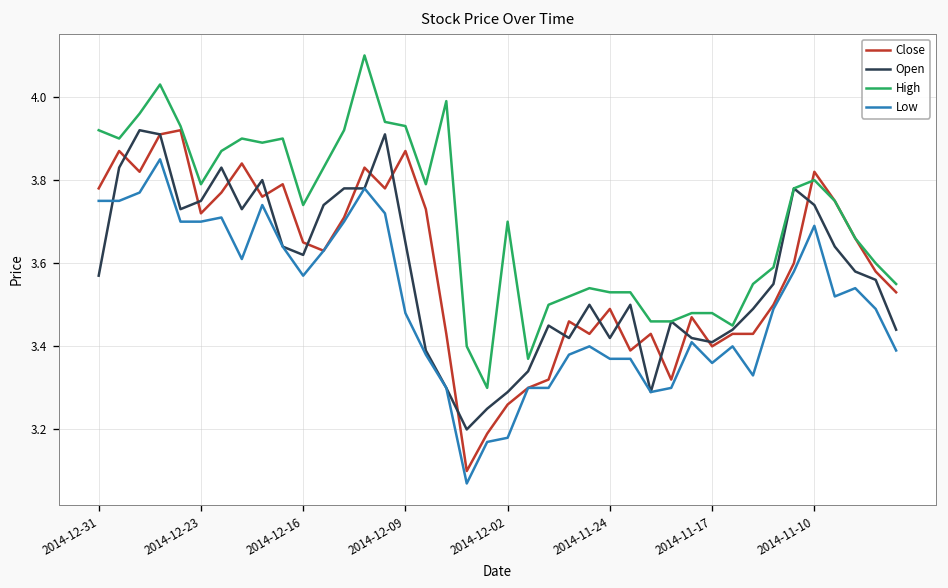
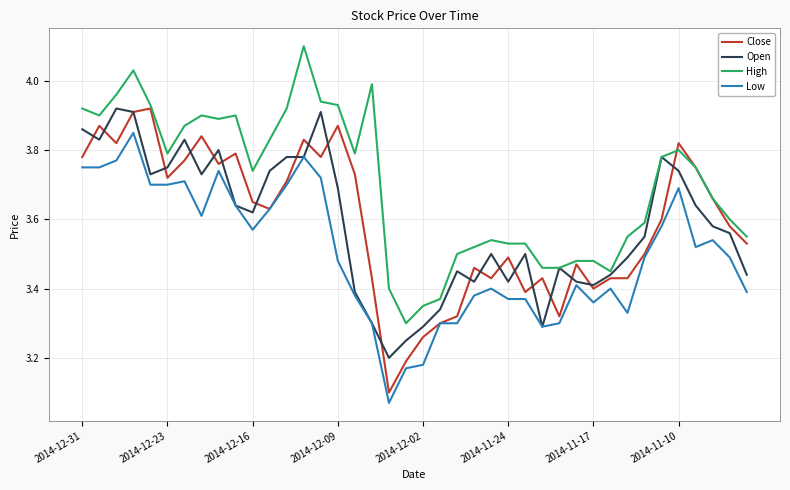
  {
    "Close": {
      "2014-12-31": 3.78,
      "2014-12-23": 3.72,
      "2014-12-16": 3.65,
      "2014-12-09": 3.87,
      "2014-12-02": 3.26,
      "2014-11-24": 3.49,
      "2014-11-17": 3.40,
      "2014-11-10": 3.82
    },
    "Open": {
-     "2014-12-31": 3.57,
+     "2014-12-31": 3.86,
      "2014-12-23": 3.75,
      "2014-12-16": 3.62,
-     "2014-12-09": 3.65,
+     "2014-12-09": 3.69,
      "2014-12-02": 3.29,
      "2014-11-24": 3.42,
      "2014-11-17": 3.41,
      "2014-11-10": 3.74
    },
    "High": {
      "2014-12-31": 3.92,
      "2014-12-23": 3.79,
      "2014-12-16": 3.74,
      "2014-12-09": 3.93,
-     "2014-12-02": 3.70,
+     "2014-12-02": 3.35,
      "2014-11-24": 3.53,
      "2014-11-17": 3.48,
      "2014-11-10": 3.80
    },
    "Low": {
      "2014-12-31": 3.75,
      "2014-12-23": 3.70,
      "2014-12-16": 3.57,
      "2014-12-09": 3.48,
      "2014-12-02": 3.18,
      "2014-11-24": 3.37,
      "2014-11-17": 3.36,
      "2014-11-10": 3.69
    }
  }
